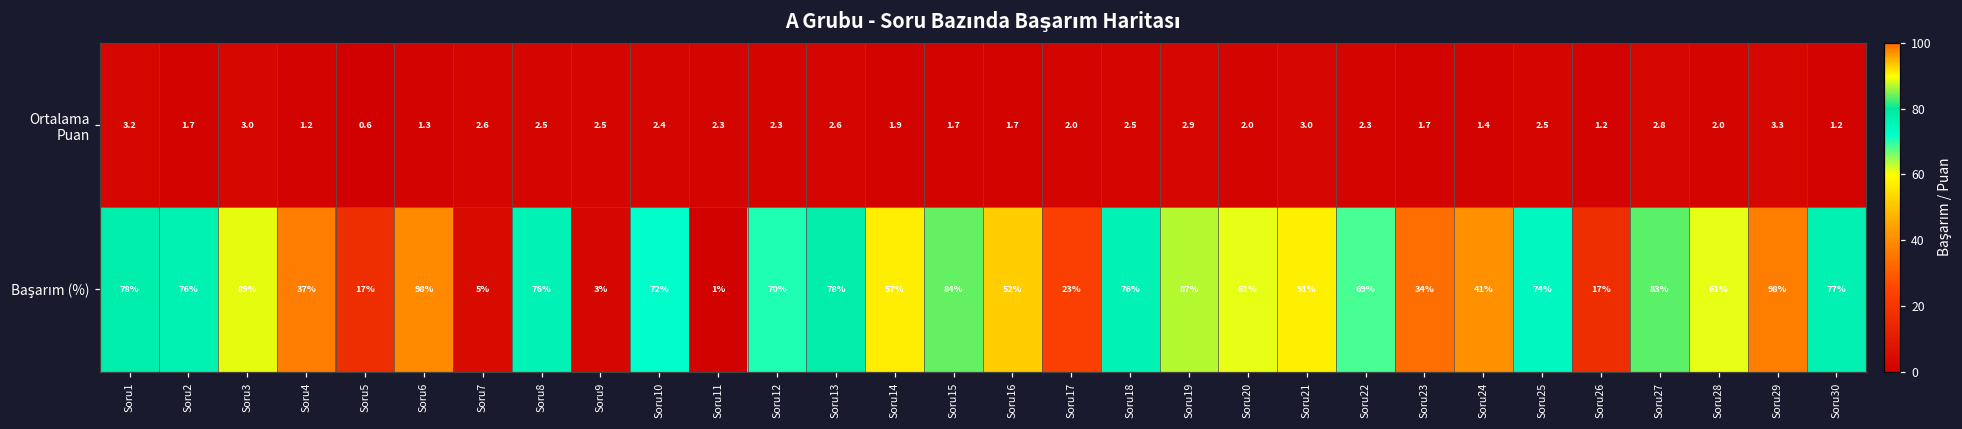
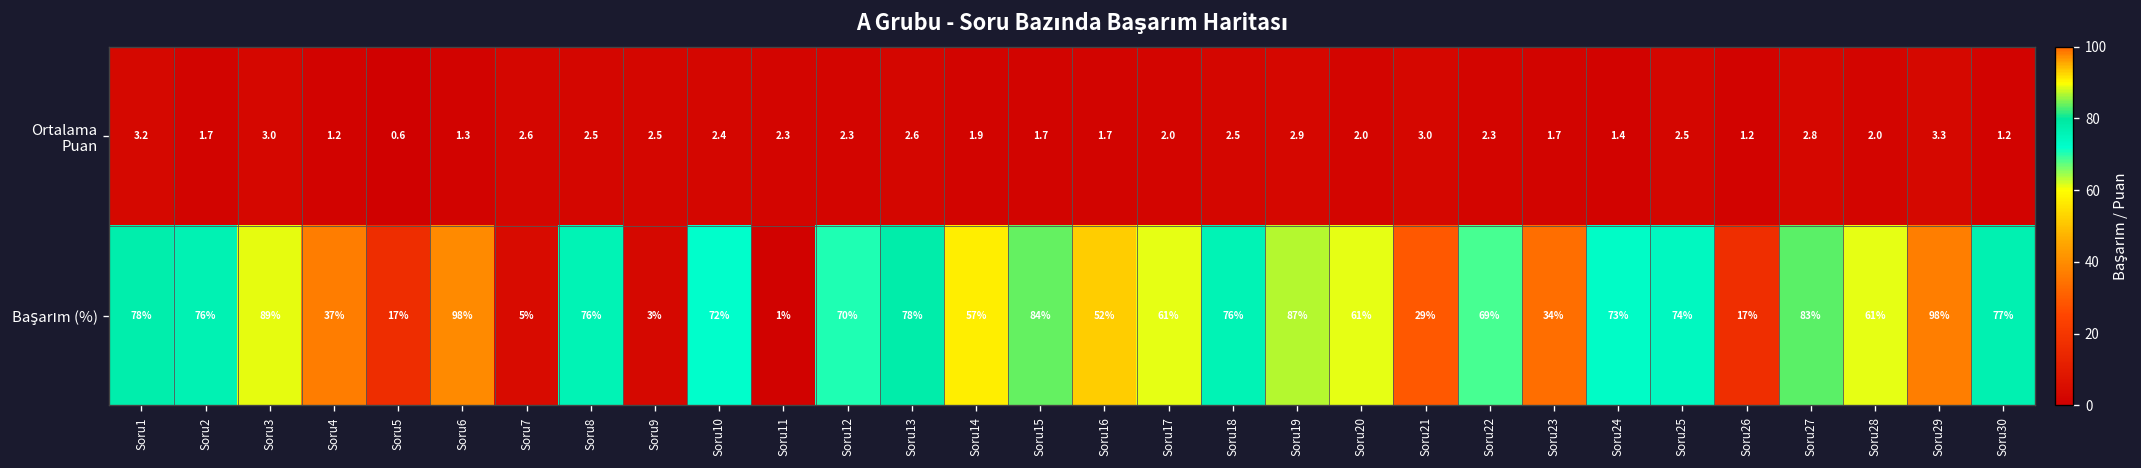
  {
    "Ortalama Puan": {
      "Soru1": "3.2",
      "Soru2": "1.7",
      "Soru3": "3.0",
      "Soru4": "1.2",
      "Soru5": "0.6",
      "Soru6": "1.3",
      "Soru7": "2.6",
      "Soru8": "2.5",
      "Soru9": "2.5",
      "Soru10": "2.4",
      "Soru11": "2.3",
      "Soru12": "2.3",
      "Soru13": "2.6",
      "Soru14": "1.9",
      "Soru15": "1.7",
      "Soru16": "1.7",
      "Soru17": "2.0",
      "Soru18": "2.5",
      "Soru19": "2.9",
      "Soru20": "2.0",
      "Soru21": "3.0",
      "Soru22": "2.3",
      "Soru23": "1.7",
      "Soru24": "1.4",
      "Soru25": "2.5",
      "Soru26": "1.2",
      "Soru27": "2.8",
      "Soru28": "2.0",
      "Soru29": "3.3",
      "Soru30": "1.2"
    },
    "Başarım (%)": {
      "Soru1": "78%",
      "Soru2": "76%",
      "Soru3": "89%",
      "Soru4": "37%",
      "Soru5": "17%",
      "Soru6": "98%",
      "Soru7": "5%",
      "Soru8": "76%",
      "Soru9": "3%",
      "Soru10": "72%",
      "Soru11": "1%",
      "Soru12": "70%",
      "Soru13": "78%",
      "Soru14": "57%",
      "Soru15": "84%",
      "Soru16": "52%",
-     "Soru17": "23%",
+     "Soru17": "61%",
      "Soru18": "76%",
      "Soru19": "87%",
      "Soru20": "61%",
-     "Soru21": "91%",
+     "Soru21": "29%",
      "Soru22": "69%",
      "Soru23": "34%",
-     "Soru24": "41%",
+     "Soru24": "73%",
      "Soru25": "74%",
      "Soru26": "17%",
      "Soru27": "83%",
      "Soru28": "61%",
      "Soru29": "98%",
      "Soru30": "77%"
    }
  }
